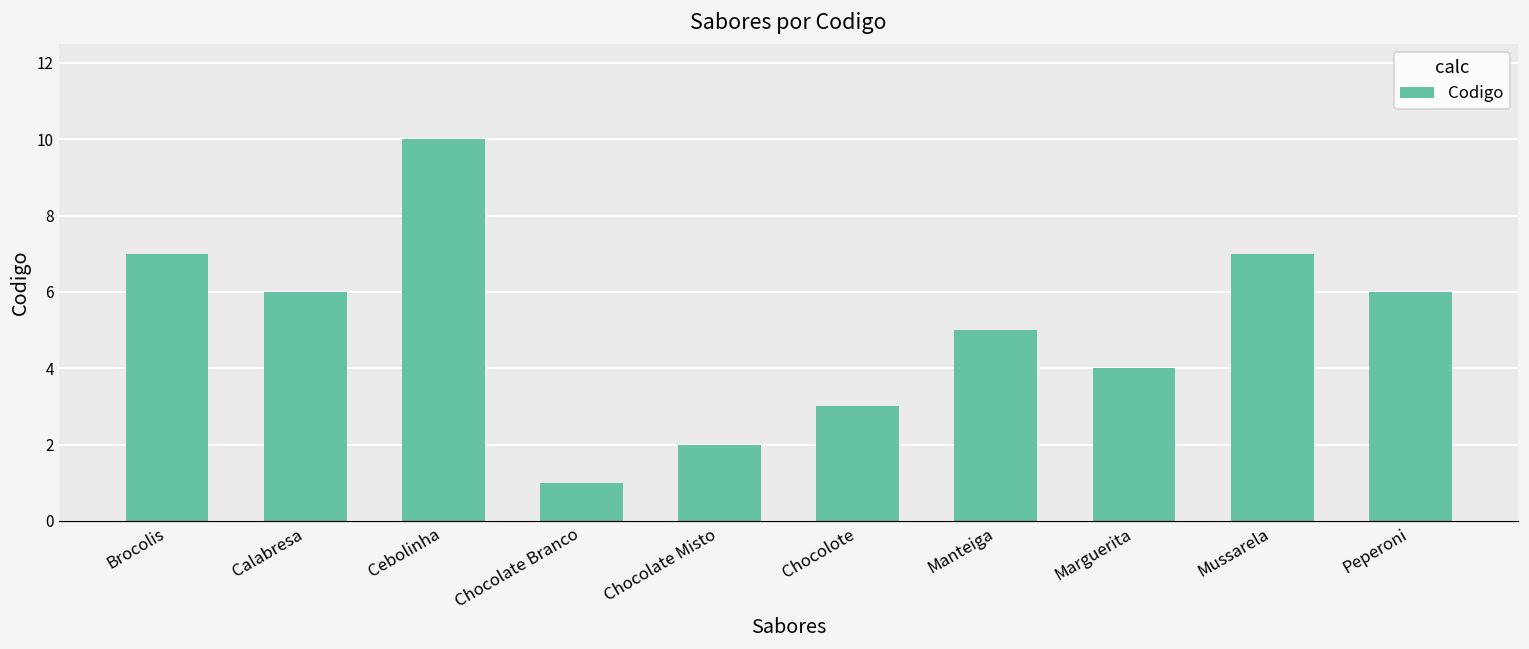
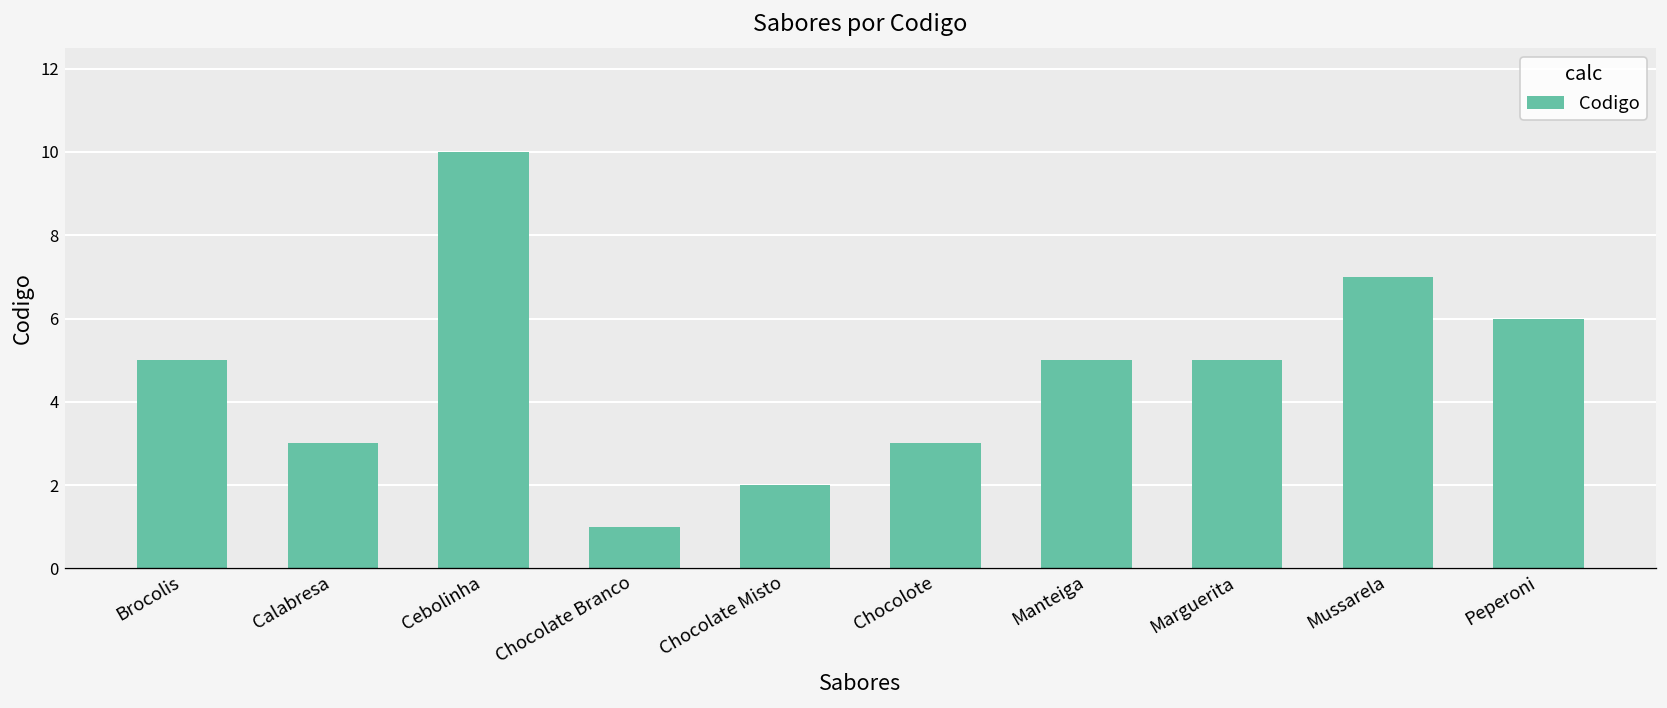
  {
-   "Brocolis": 7,
-   "Calabresa": 6,
+   "Brocolis": 5,
+   "Calabresa": 3,
    "Cebolinha": 10,
    "Chocolate Branco": 1,
    "Chocolate Misto": 2,
    "Chocolote": 3,
    "Manteiga": 5,
-   "Marguerita": 4,
+   "Marguerita": 5,
    "Mussarela": 7,
    "Peperoni": 6
  }
